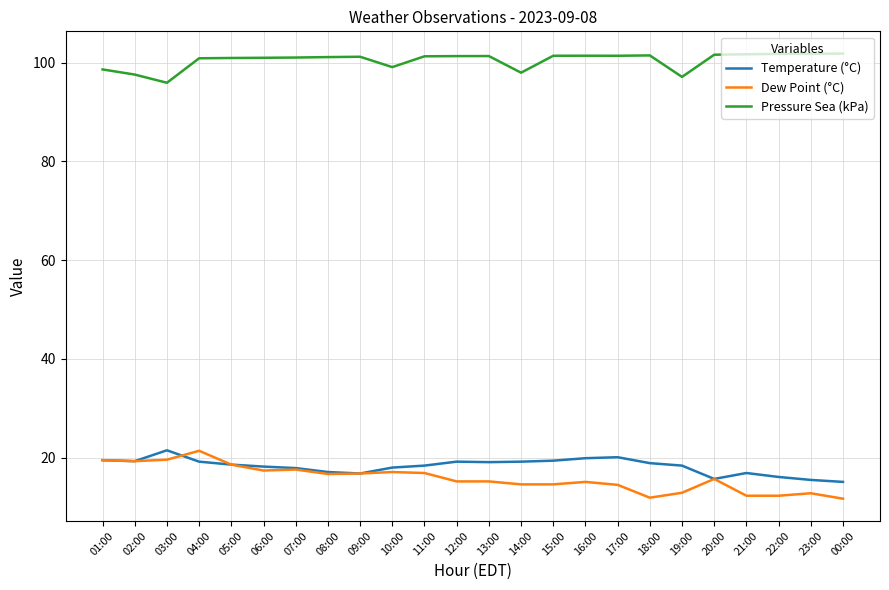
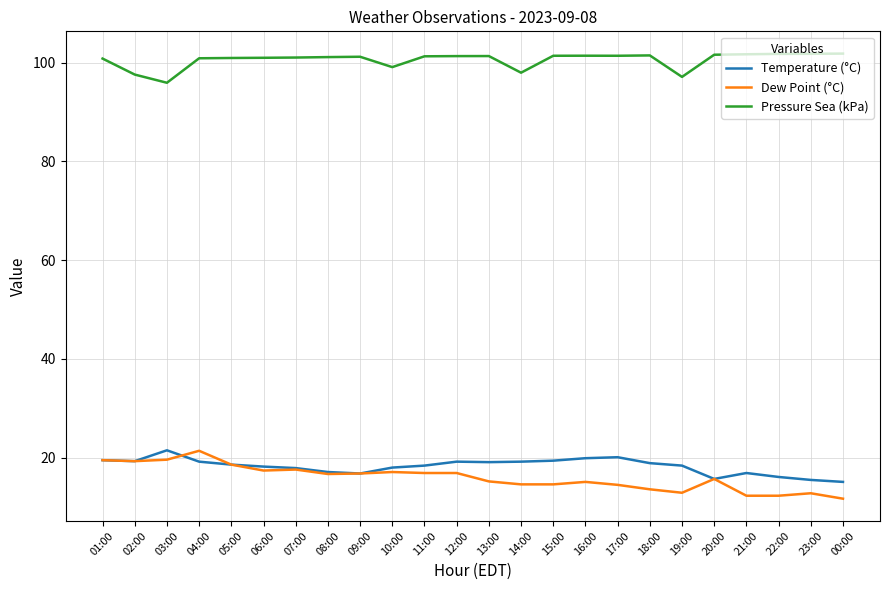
  {
    "Temperature (°C)": {
      "03:00": 22,
      "04:00": 19,
      "06:00": 18,
      "10:00": 18,
      "11:00": 18,
      "12:00": 19,
      "13:00": 19,
      "14:00": 19,
      "15:00": 19,
      "16:00": 20,
      "17:00": 20,
      "18:00": 19,
      "19:00": 18,
      "21:00": 17,
      "22:00": 16,
      "23:00": 16,
      "00:00": 15
    },
    "Dew Point (°C)": {
      "03:00": 20,
      "04:00": 21,
      "06:00": 17,
      "10:00": 17,
      "11:00": 17,
-     "12:00": 15,
+     "12:00": 17,
      "13:00": 15,
      "14:00": 15,
      "15:00": 15,
      "16:00": 15,
      "17:00": 15,
-     "18:00": 12,
+     "18:00": 14,
      "19:00": 13,
      "21:00": 12,
      "22:00": 12,
      "23:00": 13,
      "00:00": 12
    },
    "Pressure Sea (kPa)": {
-     "01:00": 99,
+     "01:00": 101,
      "02:00": 98,
      "03:00": 96,
      "04:00": 101,
      "05:00": 101,
      "06:00": 101,
      "07:00": 101,
      "08:00": 101,
      "09:00": 101,
      "10:00": 99,
      "11:00": 101,
      "12:00": 101,
      "13:00": 101,
      "14:00": 98,
      "15:00": 101,
      "16:00": 101,
      "17:00": 101,
      "18:00": 101,
      "19:00": 97,
      "20:00": 102
    }
  }
